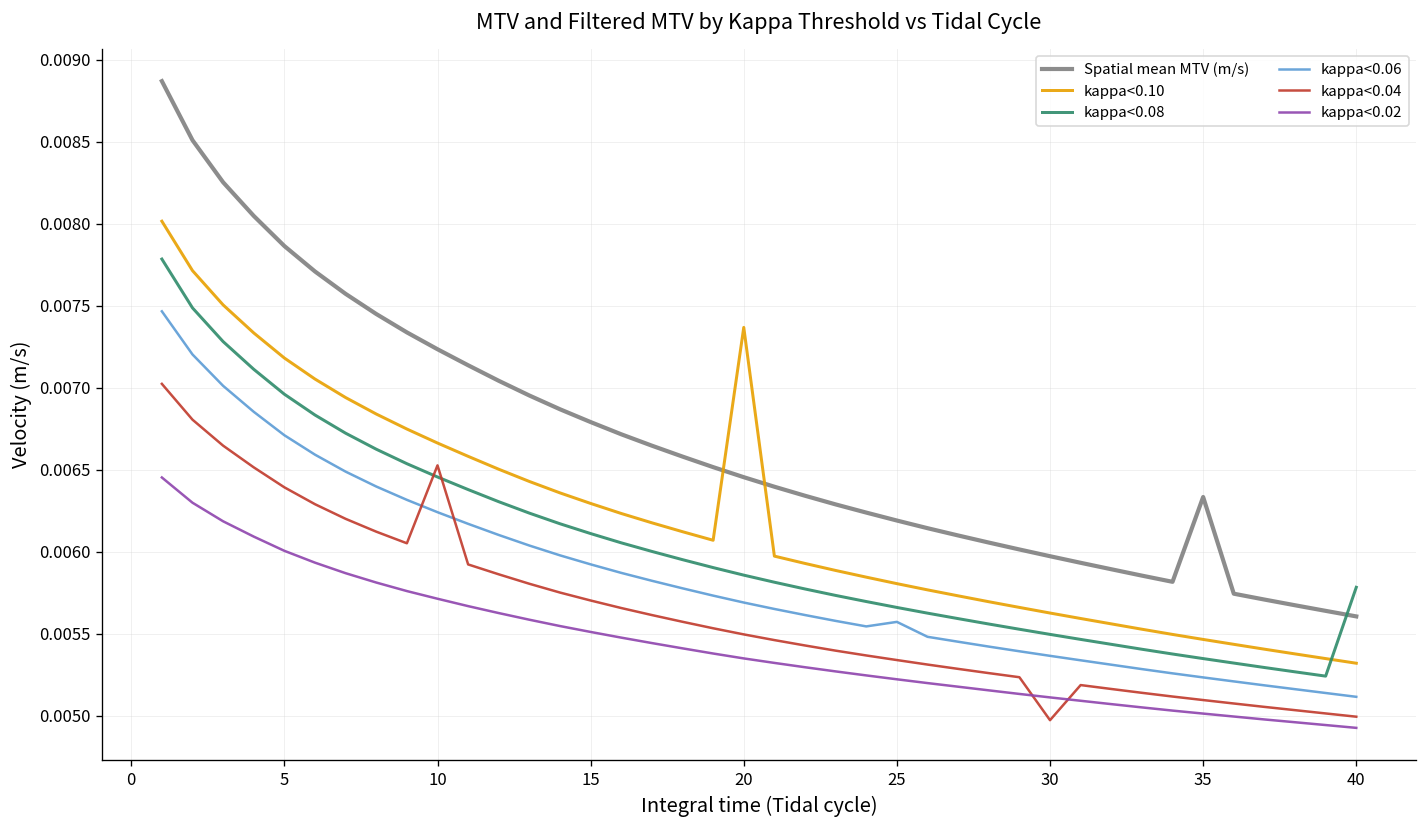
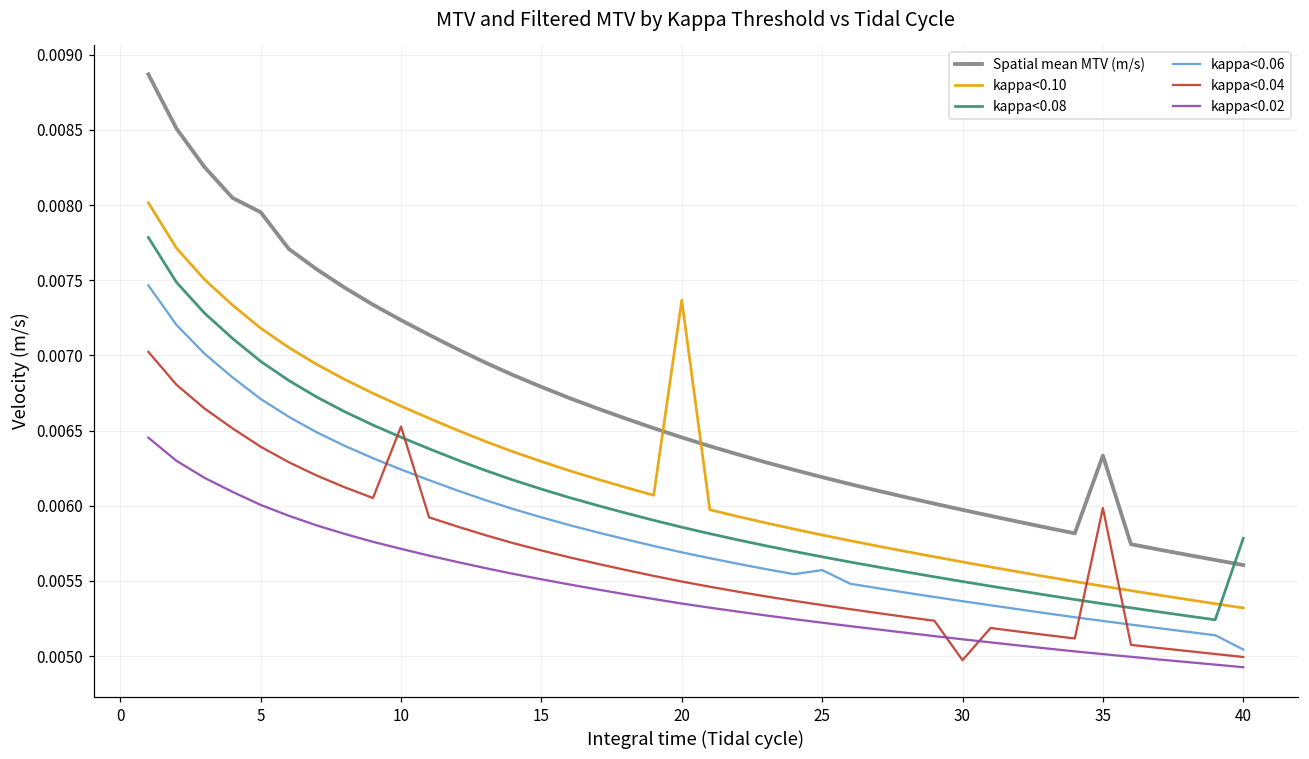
  {
    "Spatial mean MTV (m/s)": {
-     "5": 0.00786,
+     "5": 0.00795,
      "10": 0.00723,
      "15": 0.00679,
      "20": 0.00645,
      "25": 0.00619,
      "30": 0.00597,
      "35": 0.00633,
      "40": 0.00561
    },
    "kappa<0.10": {
      "5": 0.00718,
      "10": 0.00666,
      "15": 0.00629,
      "20": 0.00737,
      "25": 0.00581,
      "30": 0.00563,
      "35": 0.00547,
      "40": 0.00532
    },
    "kappa<0.08": {
      "5": 0.00696,
      "10": 0.00646,
      "15": 0.00611,
      "20": 0.00586,
      "25": 0.00566,
      "30": 0.00550,
      "35": 0.00535,
      "40": 0.00578
    },
    "kappa<0.06": {
      "5": 0.00671,
      "10": 0.00624,
      "15": 0.00592,
      "20": 0.00569,
      "25": 0.00557,
      "30": 0.00537,
      "35": 0.00523,
-     "40": 0.00512
+     "40": 0.00504
    },
    "kappa<0.04": {
      "5": 0.00639,
      "10": 0.00653,
      "15": 0.00570,
      "20": 0.00550,
      "25": 0.00534,
      "30": 0.00497,
-     "35": 0.00510,
+     "35": 0.00598,
      "40": 0.00499
    },
    "kappa<0.02": {
      "5": 0.00601,
      "10": 0.00571,
      "15": 0.00551,
      "20": 0.00535,
      "25": 0.00522,
      "30": 0.00511,
      "35": 0.00501,
      "40": 0.00493
    }
  }
